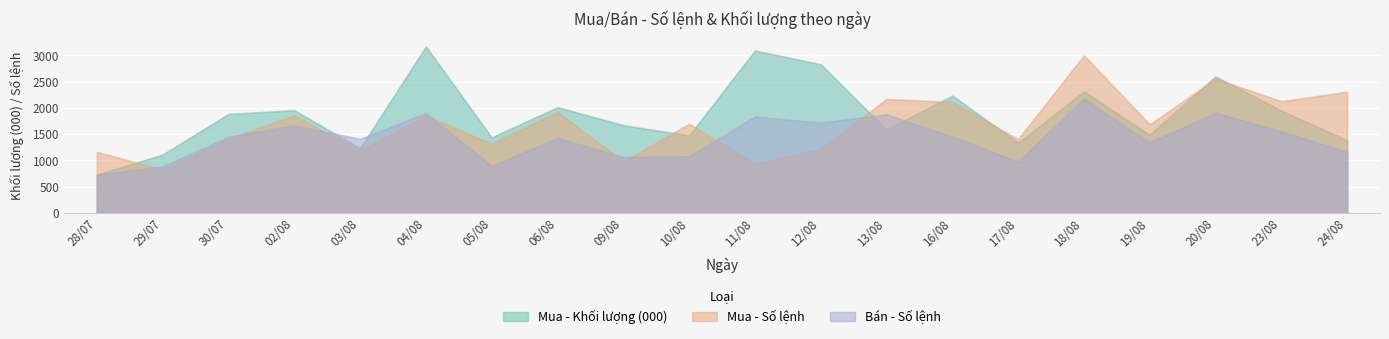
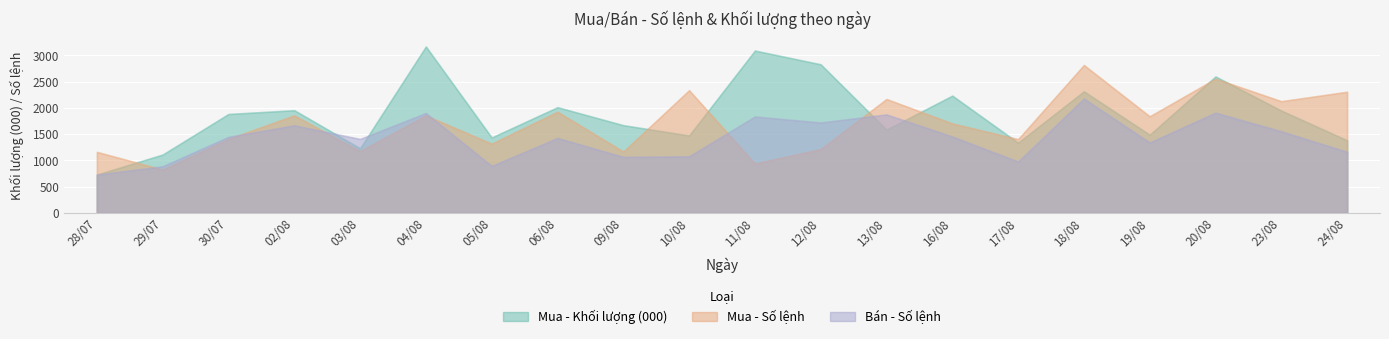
  {
    "Mua - Số lệnh": {
      "28/07": 1200,
      "29/07": 800,
      "02/08": 1900,
      "03/08": 1200,
      "05/08": 1300,
      "06/08": 1900,
-     "09/08": 1000,
-     "10/08": 1700,
+     "09/08": 1200,
+     "10/08": 2300,
      "11/08": 900,
      "12/08": 1200,
      "13/08": 2200,
-     "16/08": 2100,
+     "16/08": 1700,
      "17/08": 1400,
-     "18/08": 3000,
-     "19/08": 1700,
+     "18/08": 2800,
+     "19/08": 1800,
      "23/08": 2100,
      "24/08": 2300
    }
  }
